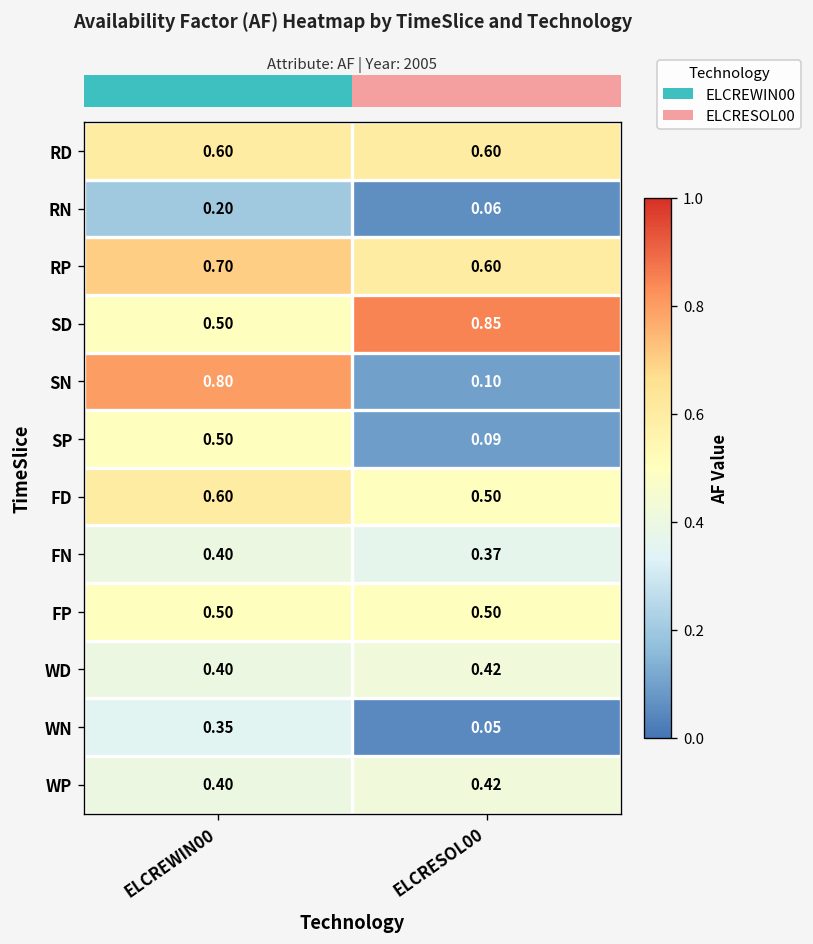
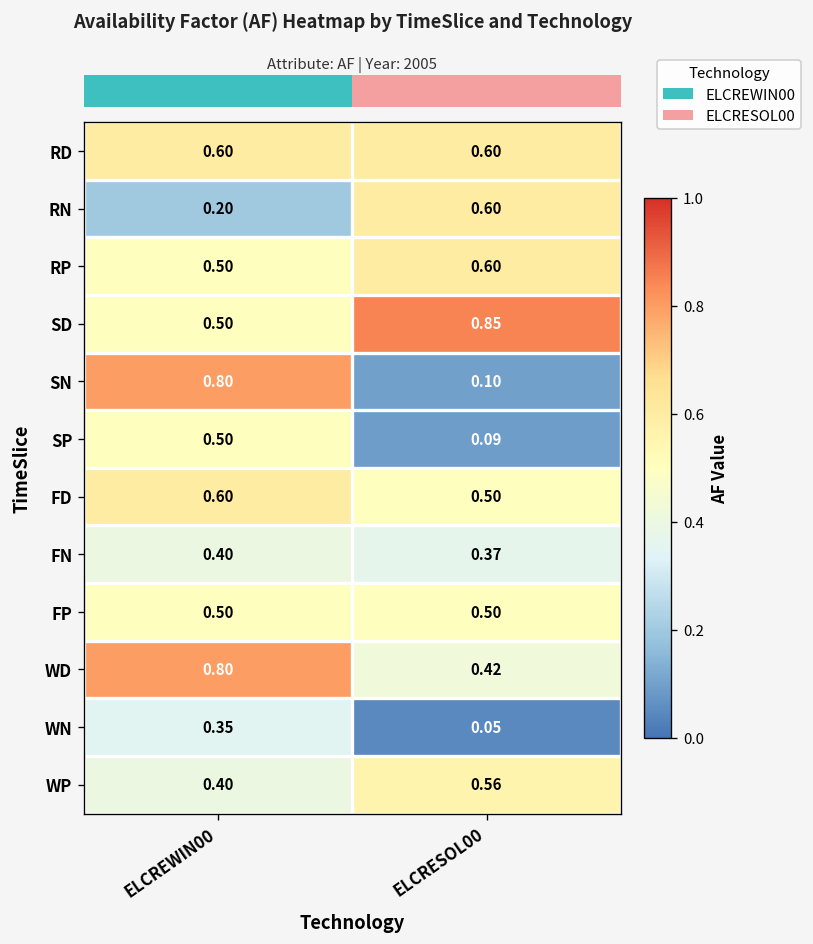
  {
    "RD": {
      "ELCREWIN00": 0.60,
      "ELCRESOL00": 0.60
    },
    "RN": {
      "ELCREWIN00": 0.20,
-     "ELCRESOL00": 0.06
+     "ELCRESOL00": 0.60
    },
    "RP": {
-     "ELCREWIN00": 0.70,
+     "ELCREWIN00": 0.50,
      "ELCRESOL00": 0.60
    },
    "SD": {
      "ELCREWIN00": 0.50,
      "ELCRESOL00": 0.85
    },
    "SN": {
      "ELCREWIN00": 0.80,
      "ELCRESOL00": 0.10
    },
    "SP": {
      "ELCREWIN00": 0.50,
      "ELCRESOL00": 0.09
    },
    "FD": {
      "ELCREWIN00": 0.60,
      "ELCRESOL00": 0.50
    },
    "FN": {
      "ELCREWIN00": 0.40,
      "ELCRESOL00": 0.37
    },
    "FP": {
      "ELCREWIN00": 0.50,
      "ELCRESOL00": 0.50
    },
    "WD": {
-     "ELCREWIN00": 0.40,
+     "ELCREWIN00": 0.80,
      "ELCRESOL00": 0.42
    },
    "WN": {
      "ELCREWIN00": 0.35,
      "ELCRESOL00": 0.05
    },
    "WP": {
      "ELCREWIN00": 0.40,
-     "ELCRESOL00": 0.42
+     "ELCRESOL00": 0.56
    }
  }
